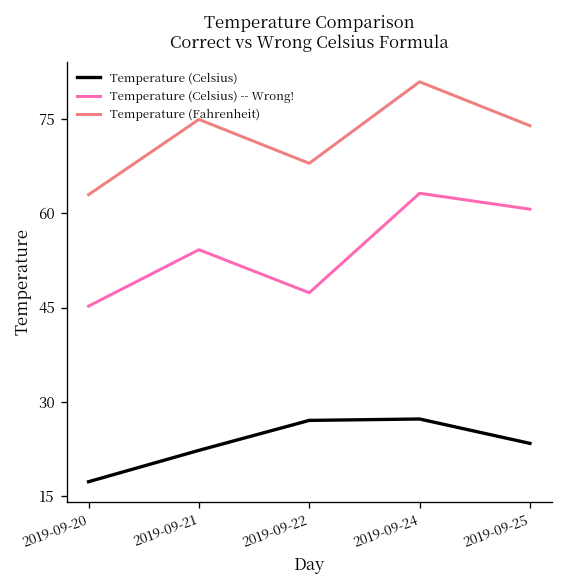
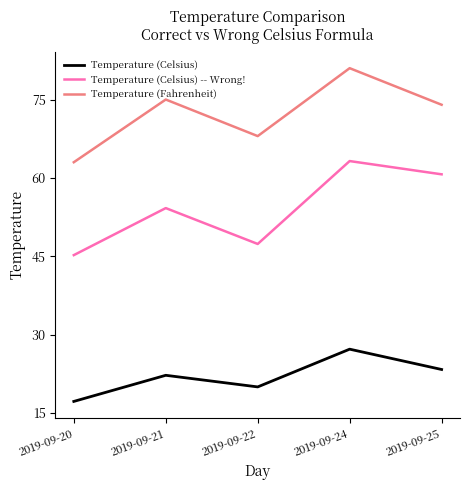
  {
    "Temperature (Celsius)": {
      "2019-09-20": 17,
      "2019-09-21": 22,
-     "2019-09-22": 27,
+     "2019-09-22": 20,
      "2019-09-24": 27,
      "2019-09-25": 23
    }
  }
